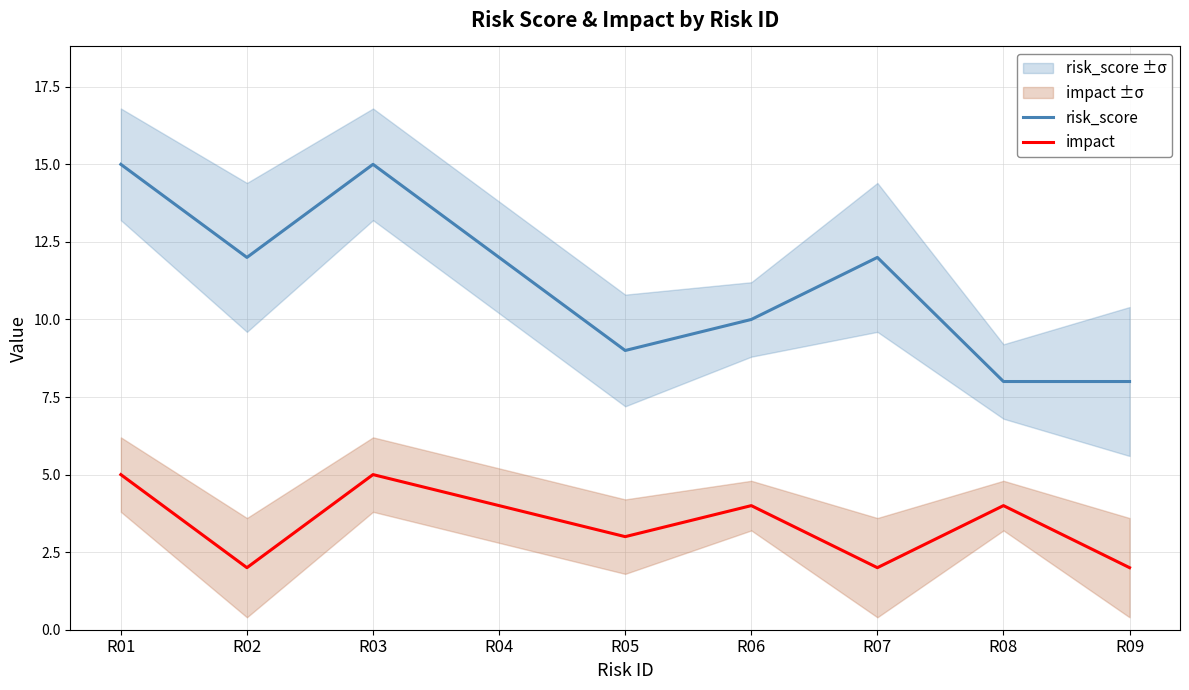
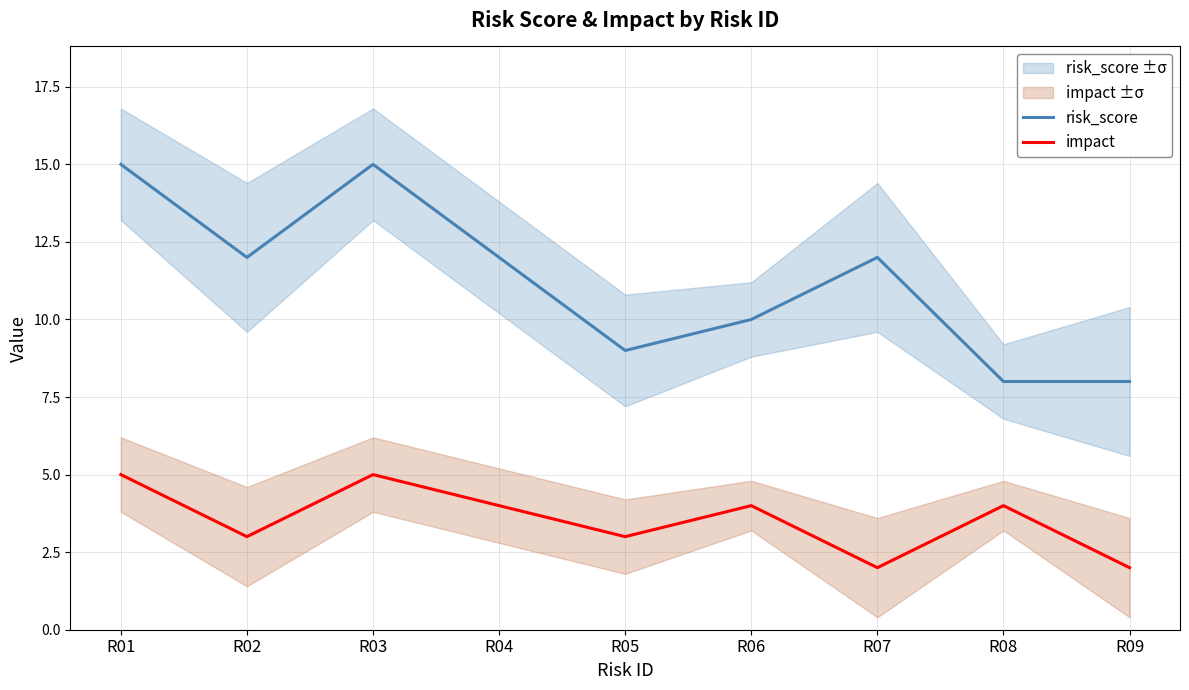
  {
    "impact": {
      "R01": 5,
-     "R02": 2,
+     "R02": 3,
      "R03": 5,
      "R04": 4,
      "R05": 3,
      "R06": 4,
      "R07": 2,
      "R08": 4,
      "R09": 2
    }
  }
